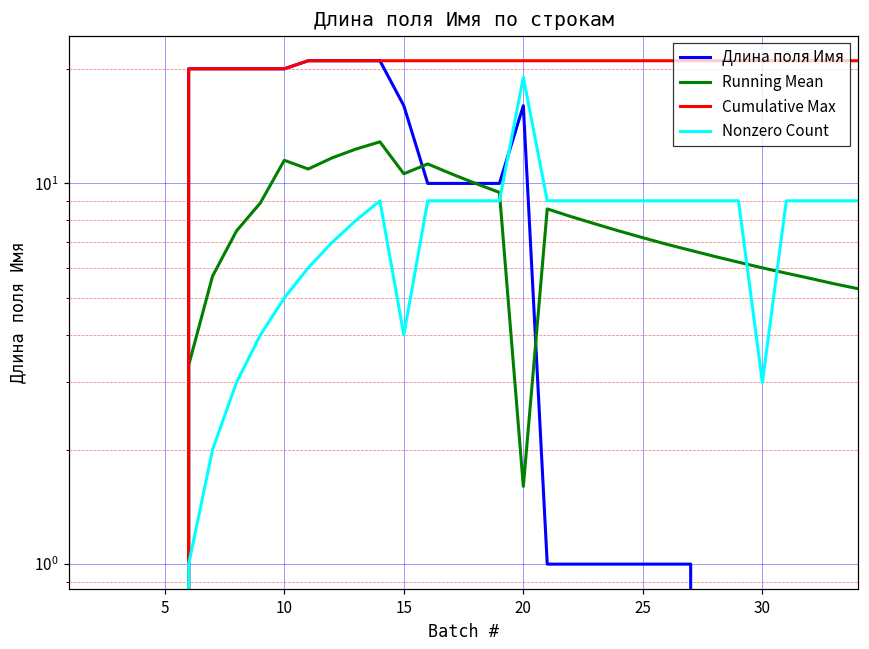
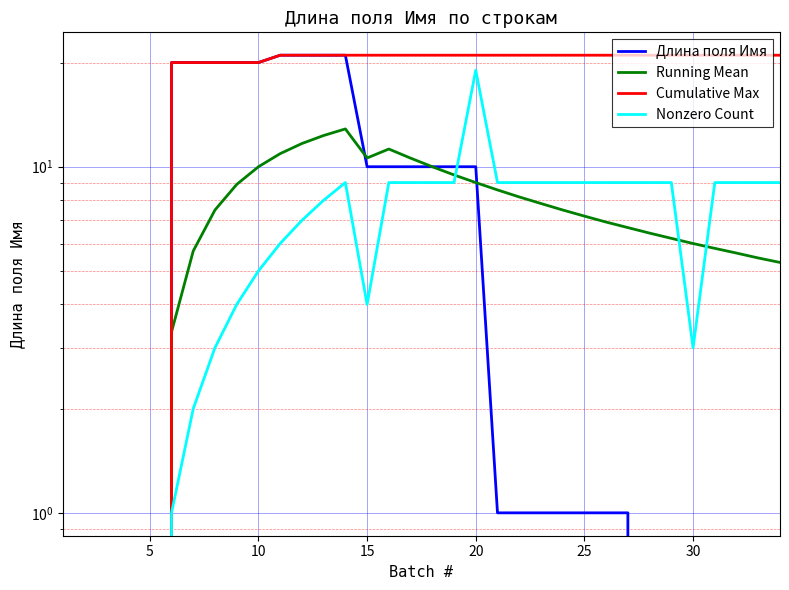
  {
    "Длина поля Имя": {
-     "15": 16,
-     "20": 16,
+     "15": 10,
+     "20": 10,
      "25": 1
    },
    "Running Mean": {
-     "10": 11.5,
+     "10": 10.0,
      "15": 10.6,
-     "20": 1.6,
+     "20": 9.0,
      "25": 7.2,
      "30": 6.0
    },
    "Cumulative Max": {
      "15": 21,
      "20": 21,
      "25": 21
    },
    "Nonzero Count": {
      "10": 5.0,
      "15": 4.0,
      "20": 19,
      "25": 9.0,
      "30": 3.0
    }
  }
